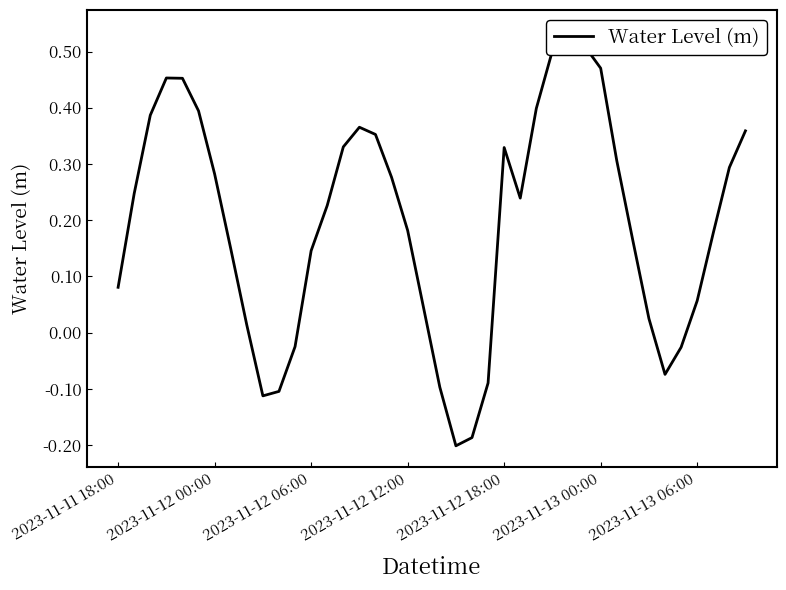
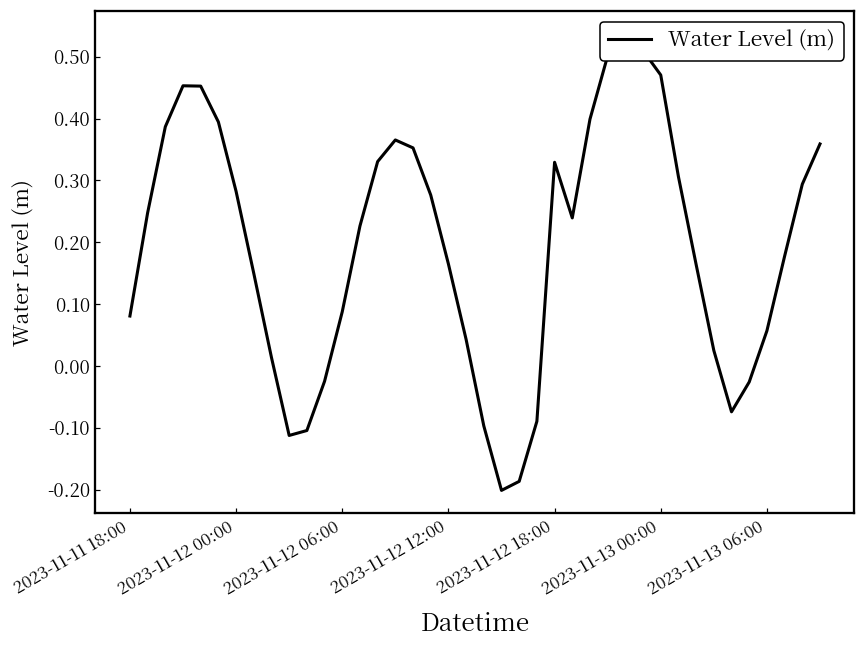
  {
    "2023-11-11 18:00": 0.08,
    "2023-11-12 00:00": 0.28,
-   "2023-11-12 06:00": 0.15,
-   "2023-11-12 12:00": 0.18,
+   "2023-11-12 06:00": 0.09,
+   "2023-11-12 12:00": 0.16,
    "2023-11-12 18:00": 0.33,
    "2023-11-13 00:00": 0.47,
    "2023-11-13 06:00": 0.06
  }
